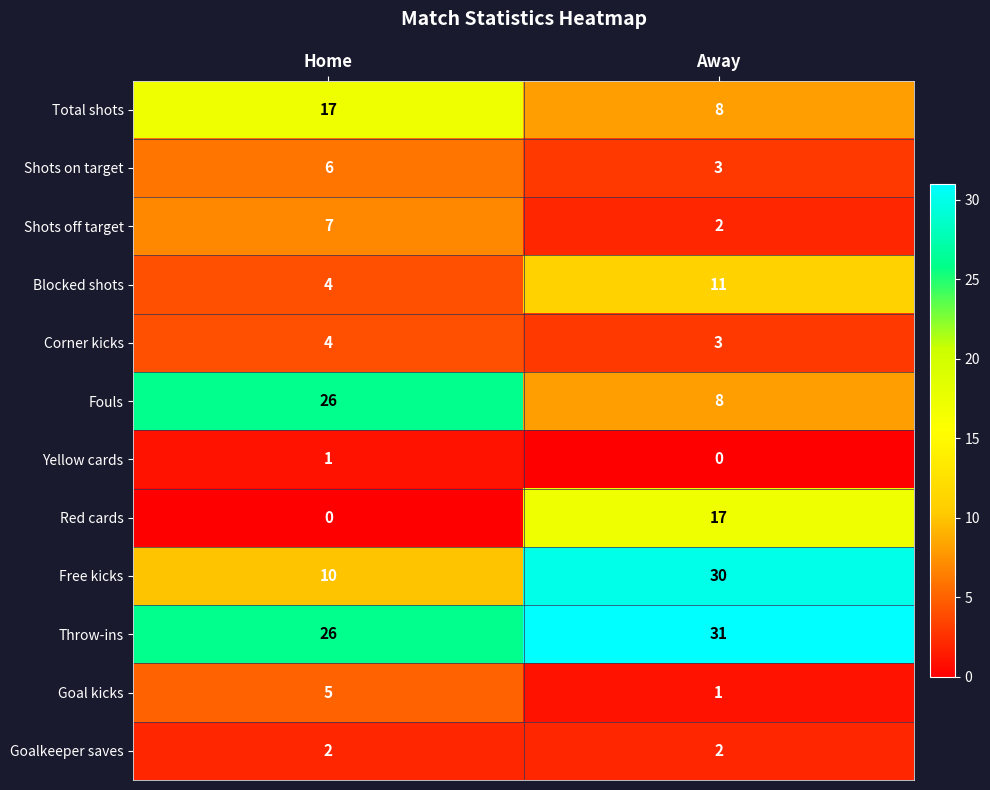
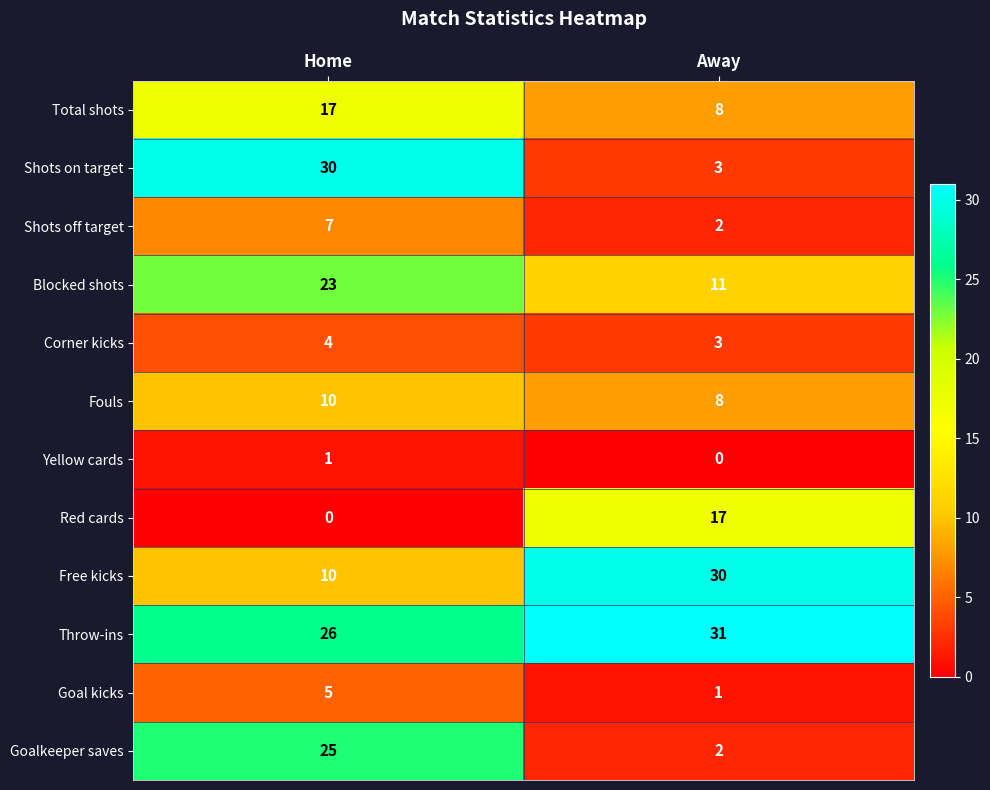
  {
    "Total shots": {
      "Home": 17,
      "Away": 8
    },
    "Shots on target": {
-     "Home": 6,
+     "Home": 30,
      "Away": 3
    },
    "Shots off target": {
      "Home": 7,
      "Away": 2
    },
    "Blocked shots": {
-     "Home": 4,
+     "Home": 23,
      "Away": 11
    },
    "Corner kicks": {
      "Home": 4,
      "Away": 3
    },
    "Fouls": {
-     "Home": 26,
+     "Home": 10,
      "Away": 8
    },
    "Yellow cards": {
      "Home": 1,
      "Away": 0
    },
    "Red cards": {
      "Home": 0,
      "Away": 17
    },
    "Free kicks": {
      "Home": 10,
      "Away": 30
    },
    "Throw-ins": {
      "Home": 26,
      "Away": 31
    },
    "Goal kicks": {
      "Home": 5,
      "Away": 1
    },
    "Goalkeeper saves": {
-     "Home": 2,
+     "Home": 25,
      "Away": 2
    }
  }
